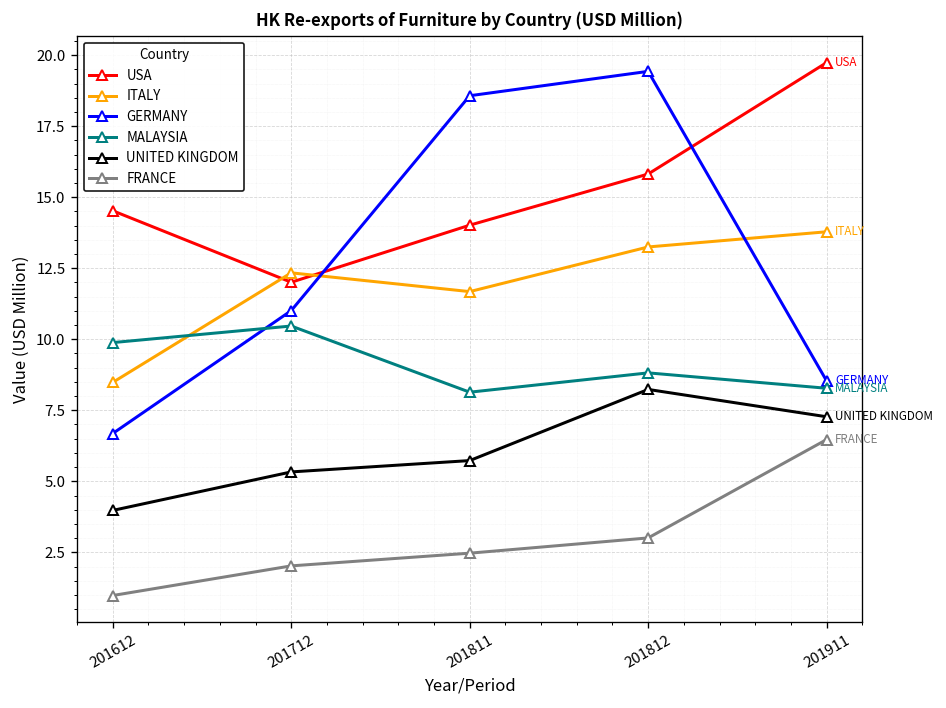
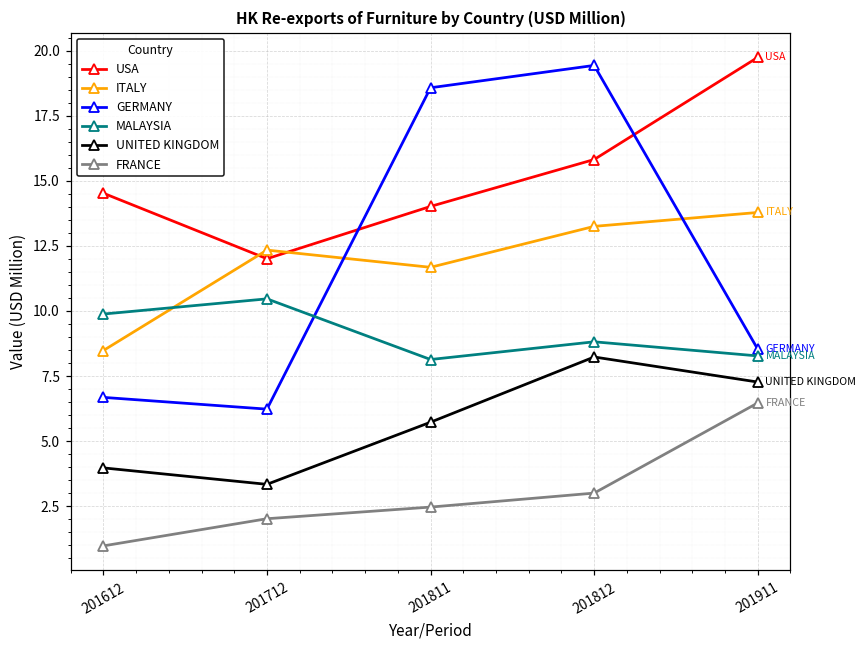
  {
    "USA": {
      "201612": 14.5,
      "201712": 12.0,
      "201811": 14.0,
      "201812": 15.8,
      "201911": 19.7
    },
    "ITALY": {
      "201612": 8.5,
      "201712": 12.3,
      "201811": 11.7,
      "201812": 13.2,
      "201911": 13.8
    },
    "GERMANY": {
      "201612": 6.7,
-     "201712": 11.0,
+     "201712": 6.2,
      "201811": 18.6,
      "201812": 19.4,
      "201911": 8.5
    },
    "MALAYSIA": {
      "201612": 9.9,
      "201712": 10.5,
      "201811": 8.1,
      "201812": 8.8,
      "201911": 8.3
    },
    "UNITED KINGDOM": {
      "201612": 4.0,
-     "201712": 5.3,
+     "201712": 3.3,
      "201811": 5.7,
      "201812": 8.2,
      "201911": 7.3
    },
    "FRANCE": {
      "201612": 1.0,
      "201712": 2.0,
      "201811": 2.5,
      "201812": 3.0,
      "201911": 6.5
    }
  }
